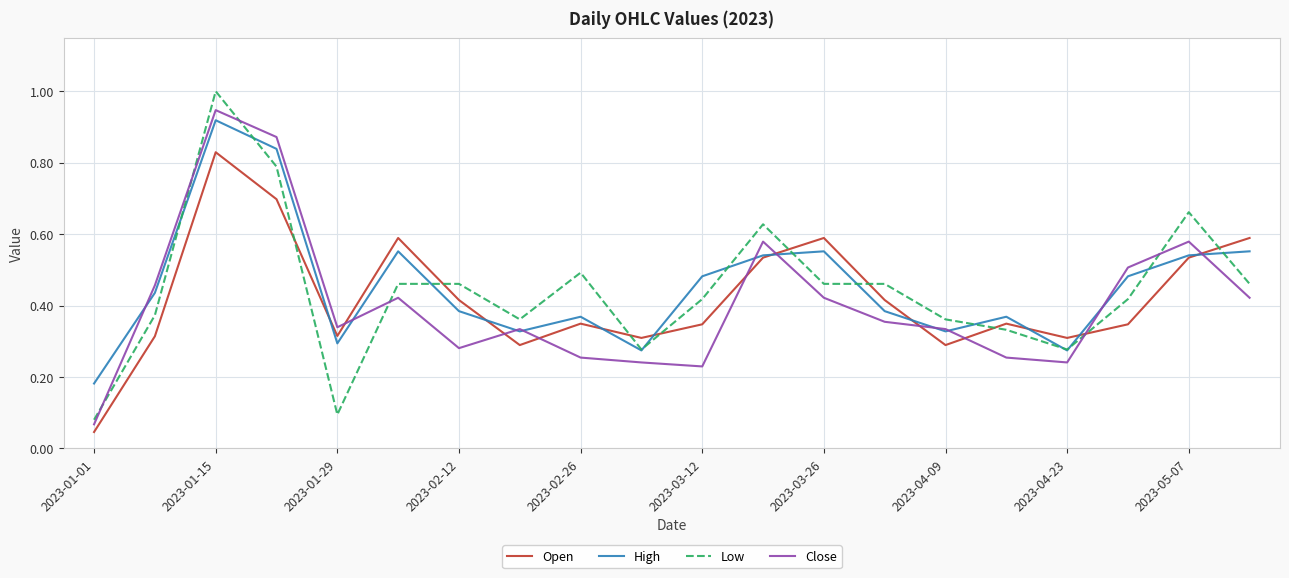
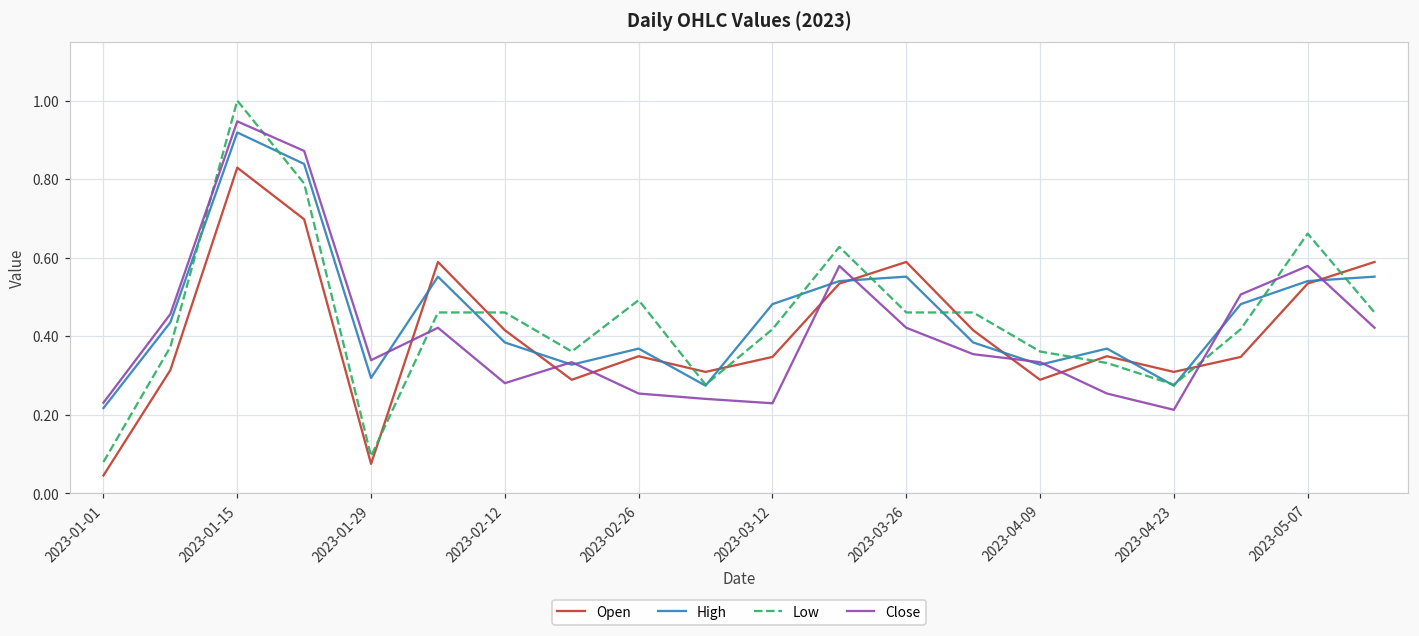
  {
    "Open": {
      "2023-01-01": 0.05,
      "2023-01-15": 0.83,
-     "2023-01-29": 0.31,
+     "2023-01-29": 0.08,
      "2023-02-12": 0.42,
      "2023-02-26": 0.35,
      "2023-03-12": 0.35,
      "2023-03-26": 0.59,
      "2023-04-09": 0.29,
      "2023-04-23": 0.31
    },
    "High": {
-     "2023-01-01": 0.18,
+     "2023-01-01": 0.22,
      "2023-01-15": 0.92,
      "2023-01-29": 0.29,
      "2023-02-12": 0.38,
      "2023-02-26": 0.37,
      "2023-03-12": 0.48,
      "2023-03-26": 0.55
    },
    "Low": {
      "2023-01-01": 0.08,
      "2023-01-15": 1.00,
      "2023-01-29": 0.09,
      "2023-02-12": 0.46,
      "2023-02-26": 0.49,
      "2023-03-12": 0.42,
      "2023-03-26": 0.46,
      "2023-04-09": 0.36,
      "2023-05-07": 0.66
    },
    "Close": {
-     "2023-01-01": 0.07,
+     "2023-01-01": 0.23,
      "2023-01-15": 0.95,
      "2023-01-29": 0.34,
      "2023-02-12": 0.28,
      "2023-02-26": 0.25,
      "2023-03-12": 0.23,
      "2023-03-26": 0.42,
-     "2023-04-23": 0.24,
+     "2023-04-23": 0.21,
      "2023-05-07": 0.58
    }
  }
